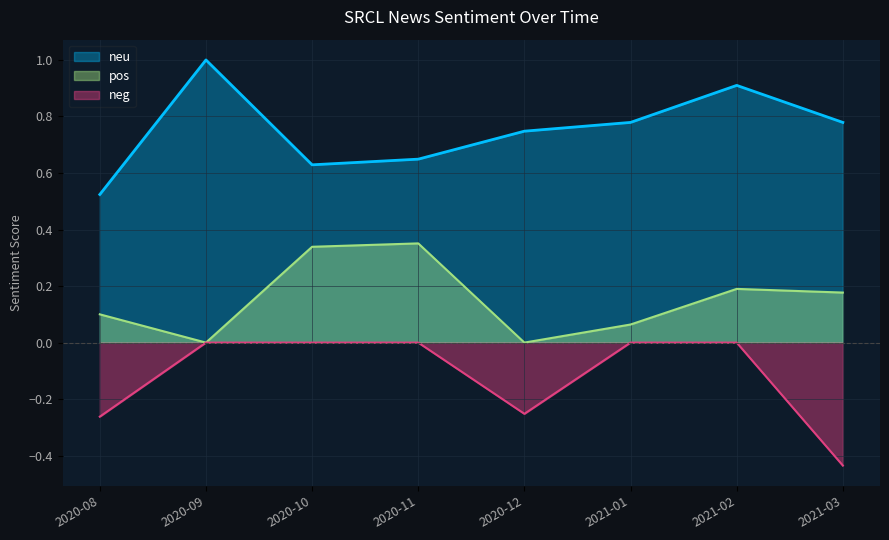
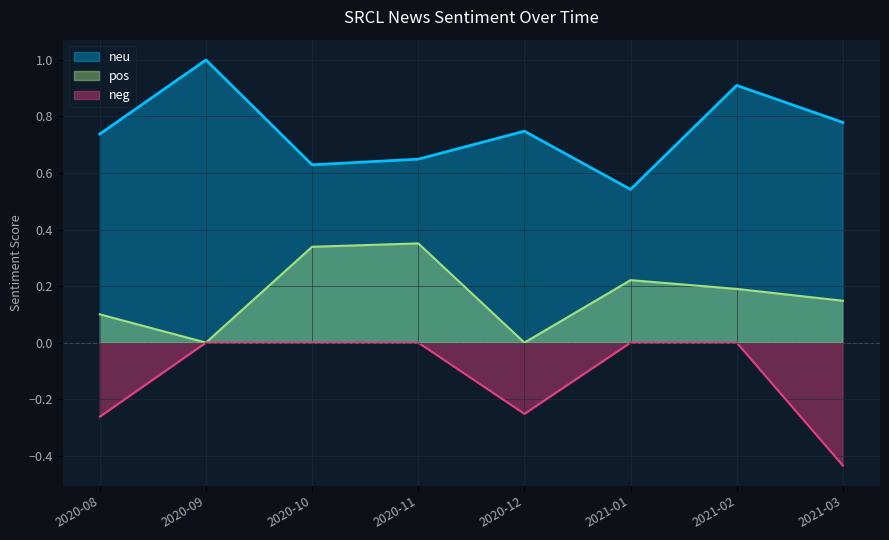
  {
    "neu": {
-     "2020-08": 0.52,
+     "2020-08": 0.74,
      "2020-09": 1.00,
      "2020-10": 0.63,
      "2020-11": 0.65,
      "2020-12": 0.75,
-     "2021-01": 0.78,
+     "2021-01": 0.54,
      "2021-02": 0.91,
      "2021-03": 0.78
    },
    "pos": {
      "2020-08": 0.10,
      "2020-10": 0.34,
      "2020-11": 0.35,
-     "2021-01": 0.06,
+     "2021-01": 0.22,
      "2021-02": 0.19,
-     "2021-03": 0.18
+     "2021-03": 0.15
    }
  }
